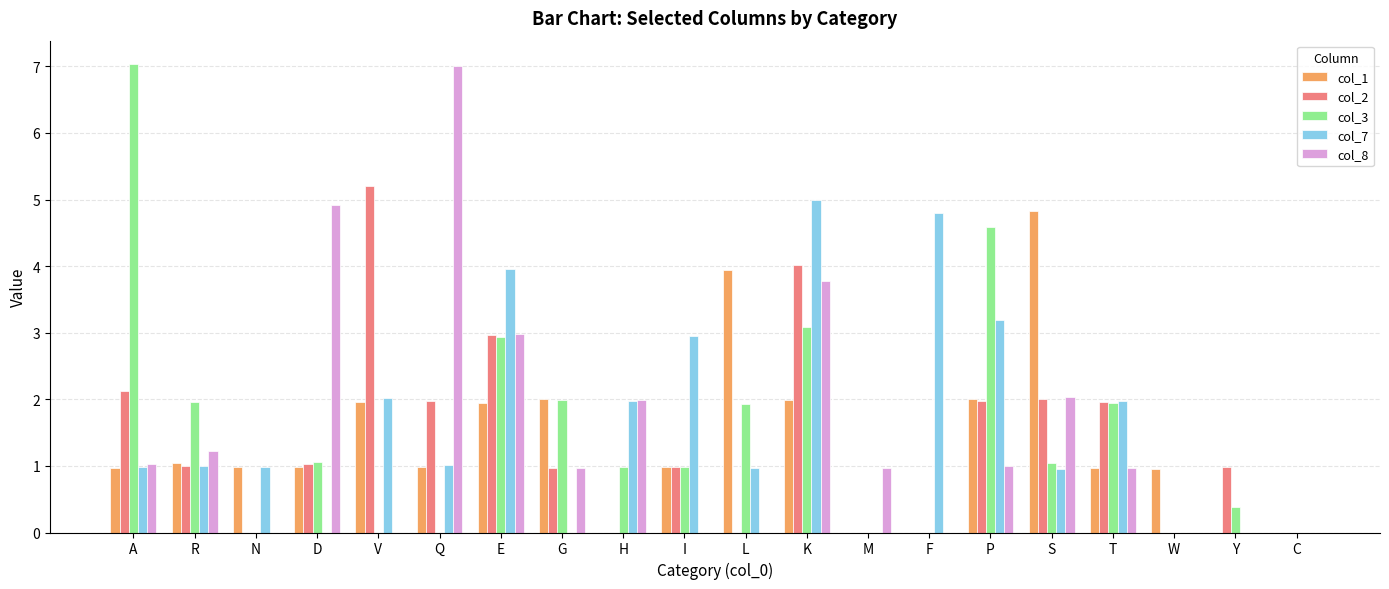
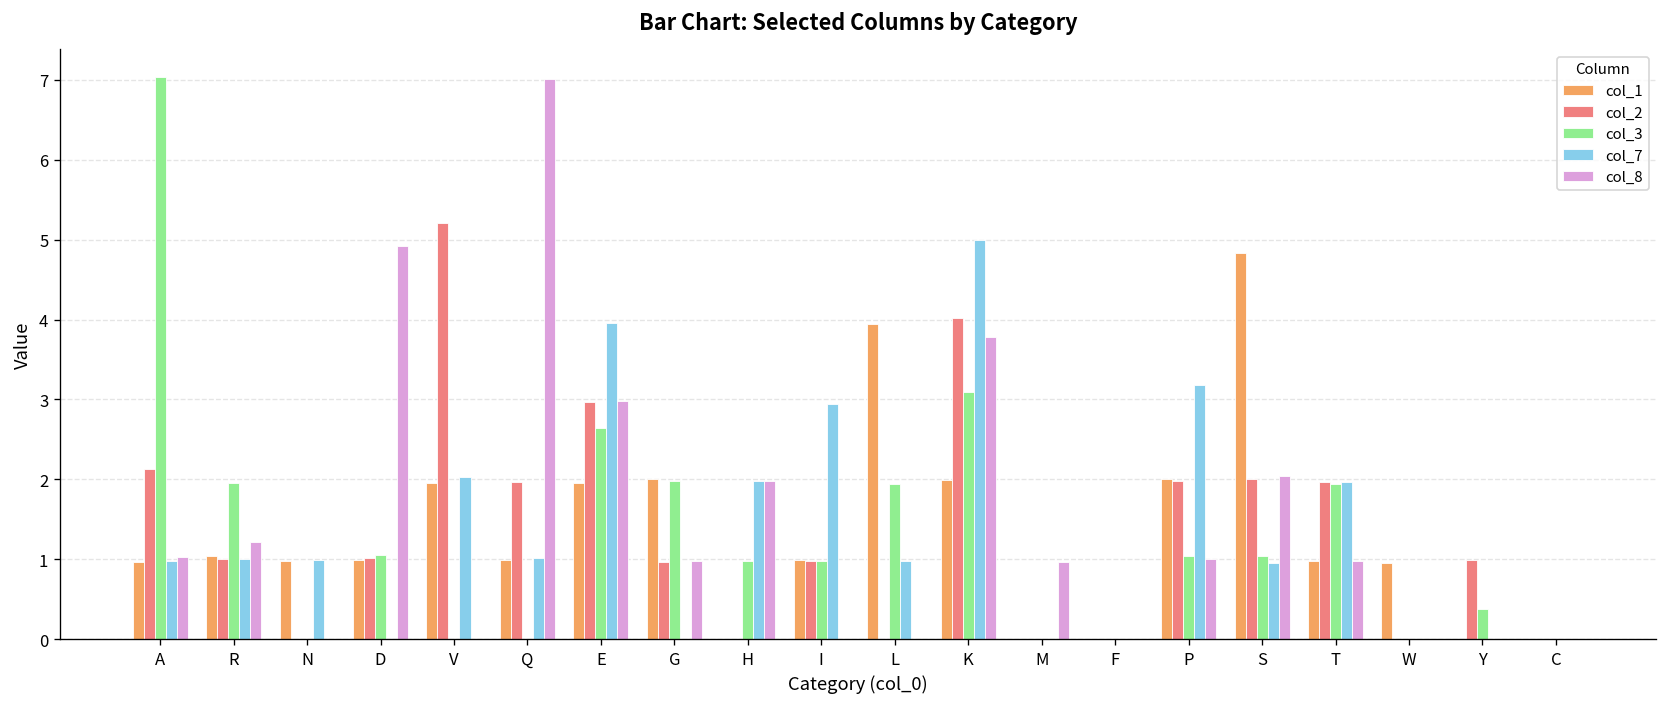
  {
    "col_3": {
      "A": 7.0,
      "R": 2.0,
      "N": 0.0,
      "D": 1.1,
      "V": 0.0,
      "Q": 0.0,
-     "E": 2.9,
+     "E": 2.6,
      "G": 2.0,
      "H": 1.0,
      "I": 1.0,
      "L": 1.9,
      "K": 3.1,
      "M": 0.0,
      "F": 0.0,
-     "P": 4.6,
+     "P": 1.0,
      "S": 1.0,
      "T": 1.9,
      "W": 0.0,
      "Y": 0.4,
      "C": 0.0
    },
    "col_7": {
      "A": 1.0,
      "R": 1.0,
      "N": 1.0,
      "D": 0.0,
      "V": 2.0,
      "Q": 1.0,
      "E": 4.0,
      "G": 0.0,
      "H": 2.0,
      "I": 2.9,
      "L": 1.0,
      "K": 5.0,
      "M": 0.0,
-     "F": 4.8,
+     "F": 0.0,
      "P": 3.2,
      "S": 0.9,
      "T": 2.0,
      "W": 0.0,
      "Y": 0.0,
      "C": 0.0
    },
    "col_8": {
      "A": 1.0,
      "R": 1.2,
      "N": 0.0,
      "D": 4.9,
      "V": 0.0,
      "Q": 7.0,
      "E": 3.0,
      "G": 1.0,
      "H": 2.0,
      "I": 0.0,
      "L": 0.0,
      "K": 3.8,
      "M": 1.0,
      "F": 0.0,
      "P": 1.0,
      "S": 2.0,
      "T": 1.0,
      "W": 0.0,
      "Y": 0.0,
      "C": 0.0
    }
  }
